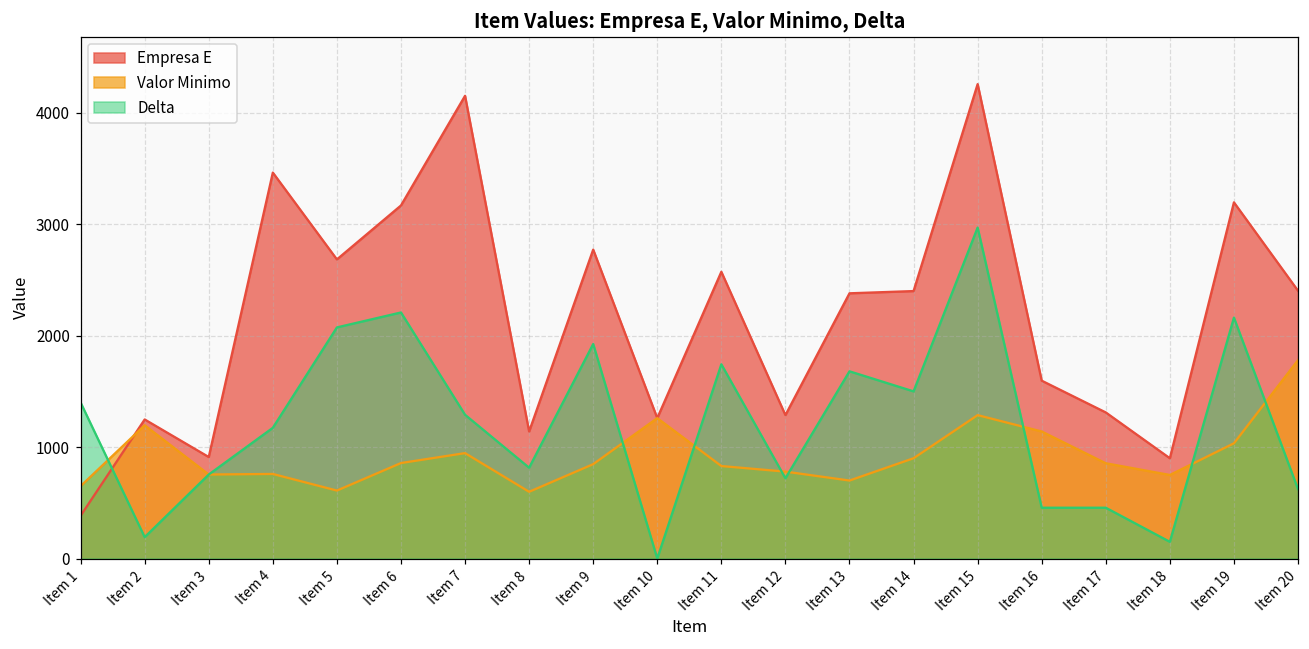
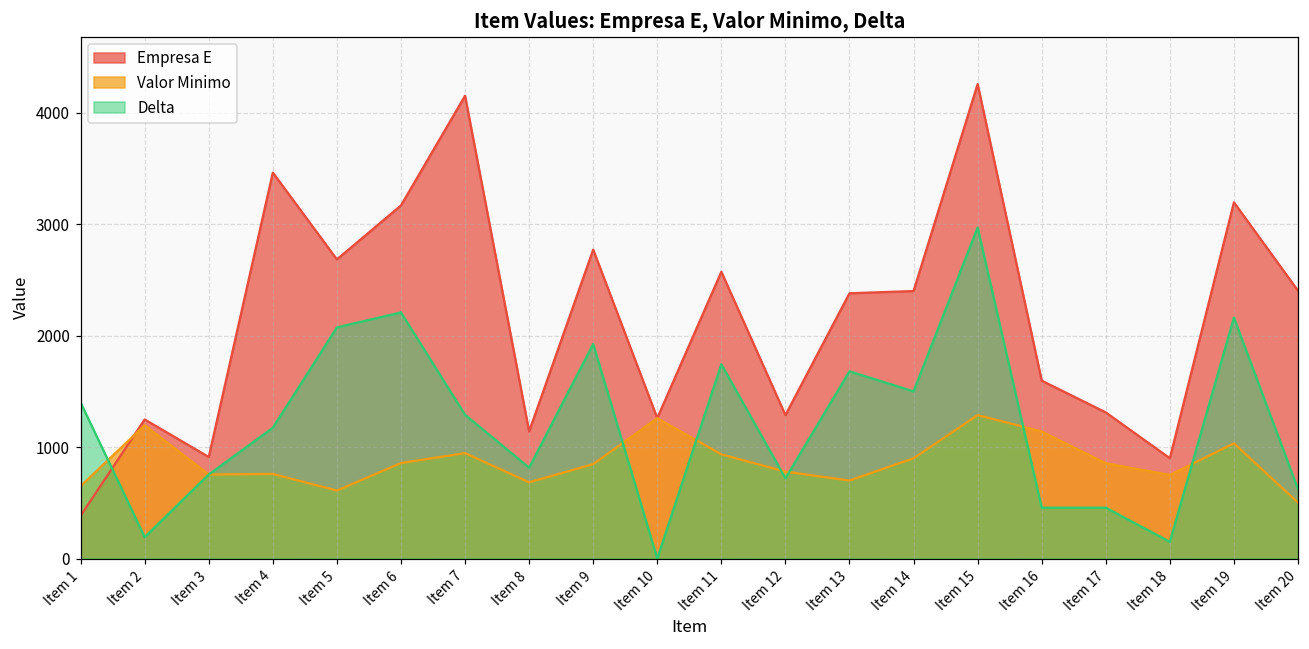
  {
    "Empresa E": {
      "Item 1": 380,
      "Item 2": 1250,
      "Item 3": 910,
      "Item 4": 3460,
      "Item 5": 2680,
      "Item 6": 3170,
      "Item 7": 4150,
      "Item 8": 1140,
      "Item 9": 2770,
      "Item 11": 2570,
      "Item 12": 1290,
      "Item 13": 2380,
      "Item 14": 2400,
      "Item 15": 4260,
      "Item 16": 1600,
      "Item 17": 1310,
      "Item 18": 900,
      "Item 19": 3200,
      "Item 20": 2400
    },
    "Valor Minimo": {
      "Item 1": 650,
      "Item 2": 1200,
      "Item 4": 760,
      "Item 5": 610,
      "Item 6": 860,
      "Item 7": 950,
-     "Item 8": 600,
+     "Item 8": 680,
      "Item 9": 850,
-     "Item 11": 830,
+     "Item 11": 940,
      "Item 12": 780,
      "Item 13": 700,
      "Item 14": 900,
      "Item 15": 1290,
      "Item 16": 1140,
      "Item 17": 860,
      "Item 18": 750,
      "Item 19": 1030,
-     "Item 20": 1780
+     "Item 20": 500
    },
    "Delta": {
      "Item 1": 1400,
      "Item 2": 190,
      "Item 4": 1170,
      "Item 5": 2070,
      "Item 6": 2210,
      "Item 7": 1290,
      "Item 8": 820,
      "Item 9": 1930,
      "Item 10": 0,
      "Item 11": 1740,
      "Item 12": 720,
      "Item 13": 1680,
      "Item 14": 1500,
      "Item 15": 2970,
      "Item 16": 460,
      "Item 17": 460,
      "Item 18": 150,
      "Item 19": 2160,
      "Item 20": 620
    }
  }
